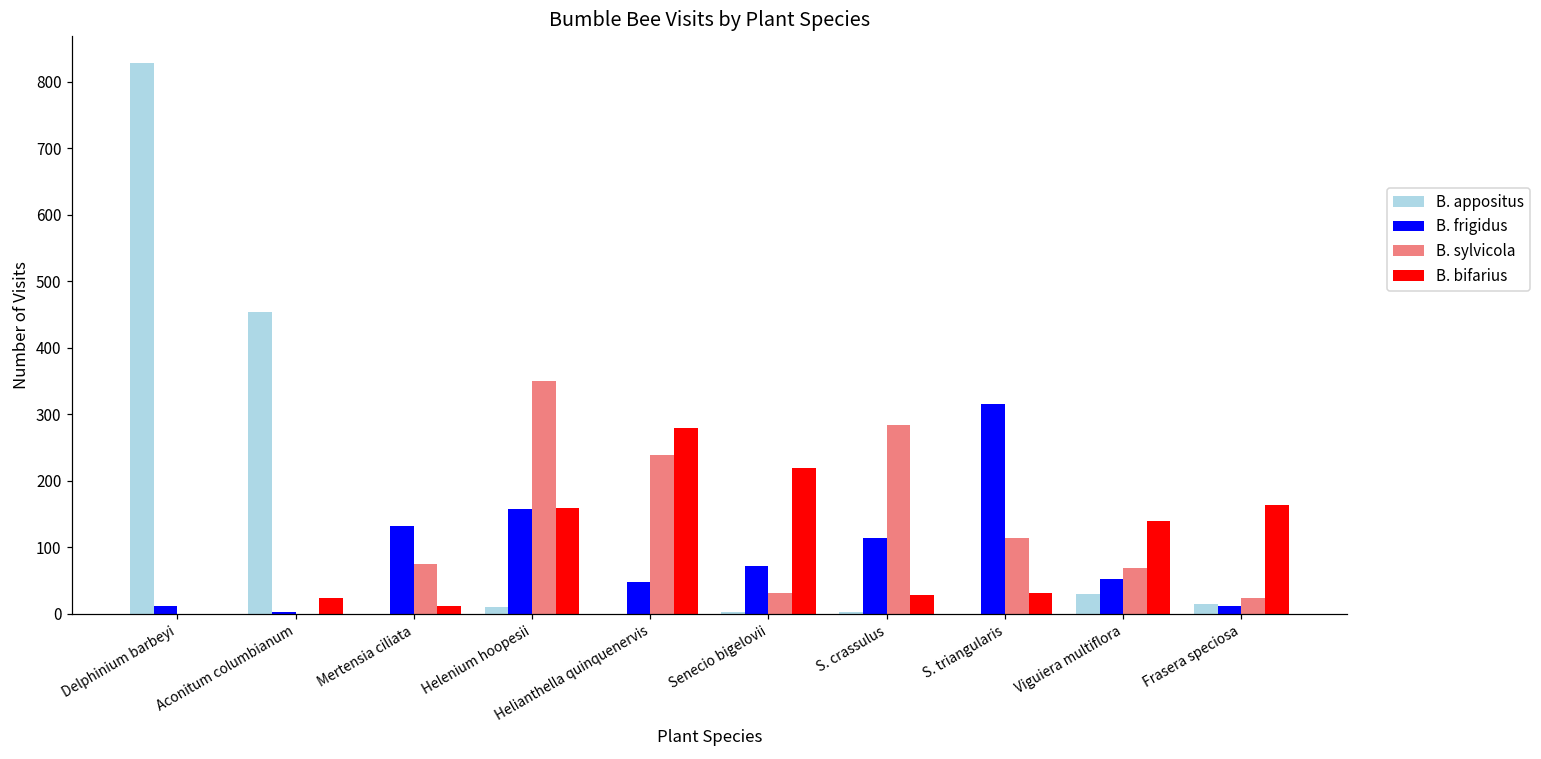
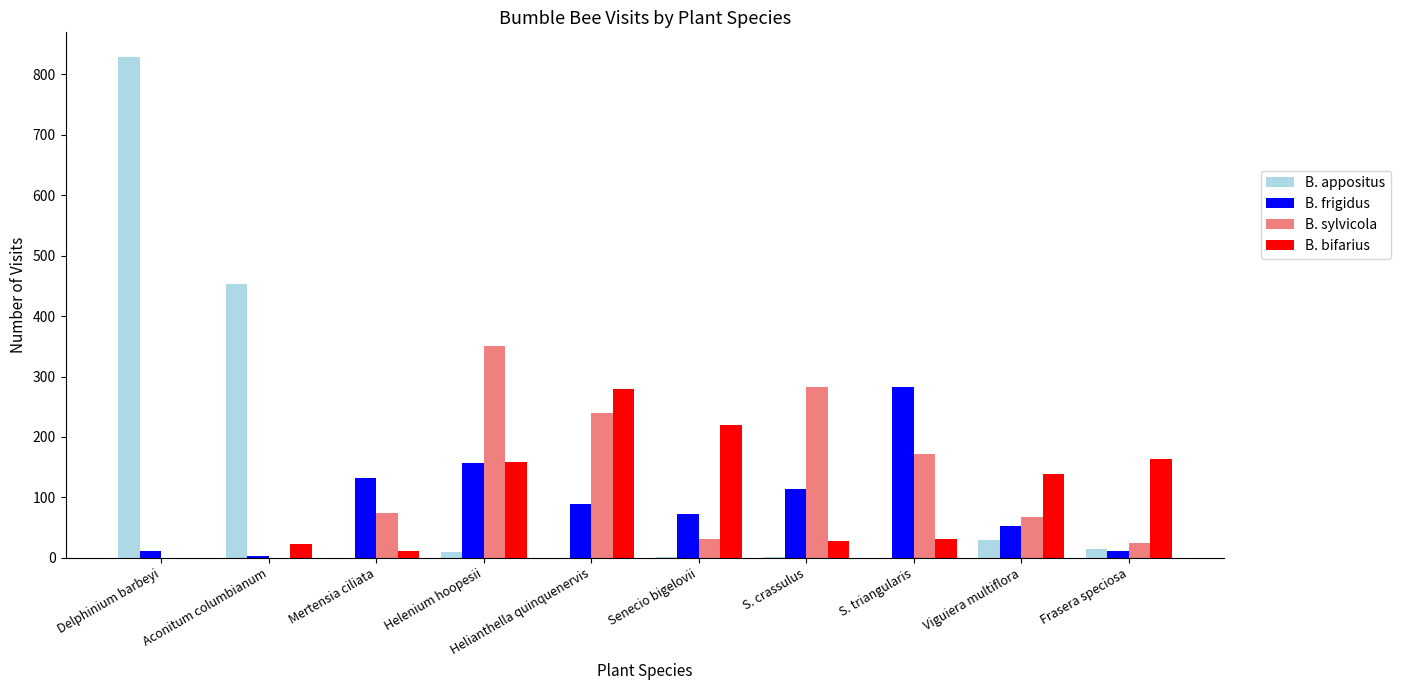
  {
    "B. appositus": {
      "Delphinium barbeyi": 830,
      "Aconitum columbianum": 450,
      "Mertensia ciliata": 0,
      "Helenium hoopesii": 10,
      "Helianthella quinquenervis": 0,
      "S. triangularis": 0,
      "Viguiera multiflora": 30,
      "Frasera speciosa": 10
    },
    "B. frigidus": {
      "Delphinium barbeyi": 10,
      "Mertensia ciliata": 130,
      "Helenium hoopesii": 160,
-     "Helianthella quinquenervis": 50,
+     "Helianthella quinquenervis": 90,
      "Senecio bigelovii": 70,
      "S. crassulus": 110,
-     "S. triangularis": 320,
+     "S. triangularis": 280,
      "Viguiera multiflora": 50,
      "Frasera speciosa": 10
    },
    "B. sylvicola": {
      "Delphinium barbeyi": 0,
      "Aconitum columbianum": 0,
      "Mertensia ciliata": 80,
      "Helenium hoopesii": 350,
      "Helianthella quinquenervis": 240,
      "Senecio bigelovii": 30,
      "S. crassulus": 280,
-     "S. triangularis": 110,
+     "S. triangularis": 170,
      "Viguiera multiflora": 70,
      "Frasera speciosa": 20
    },
    "B. bifarius": {
      "Delphinium barbeyi": 0,
      "Aconitum columbianum": 20,
      "Mertensia ciliata": 10,
      "Helenium hoopesii": 160,
      "Helianthella quinquenervis": 280,
      "Senecio bigelovii": 220,
      "S. crassulus": 30,
      "S. triangularis": 30,
      "Viguiera multiflora": 140,
      "Frasera speciosa": 160
    }
  }
